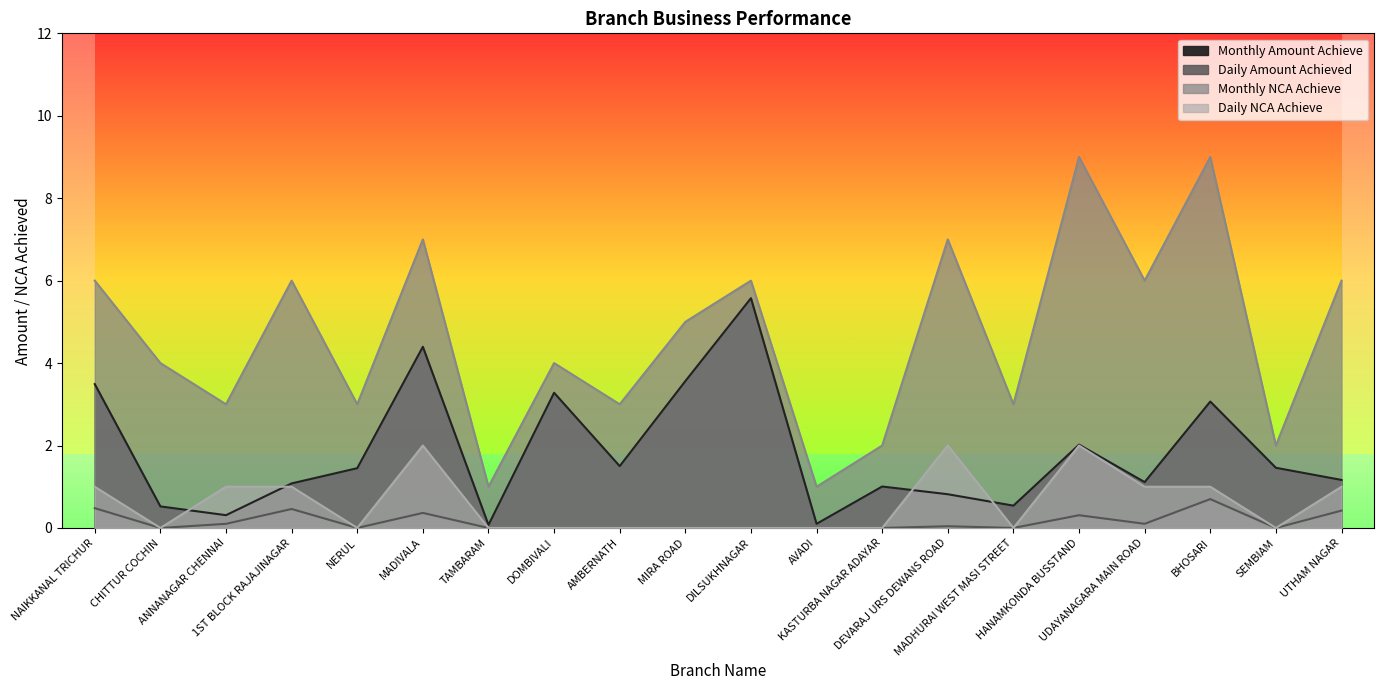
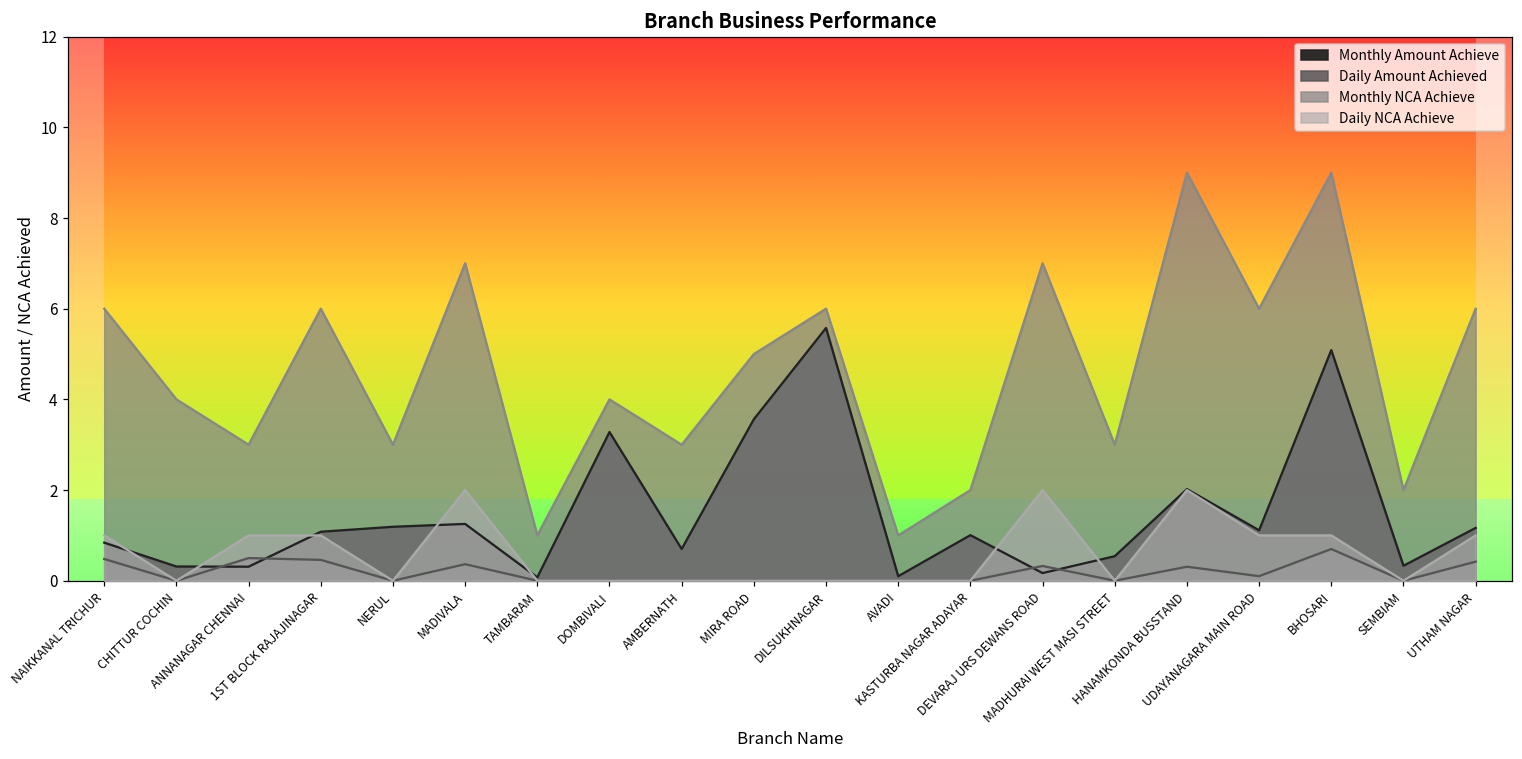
  {
    "Monthly Amount Achieve": {
-     "NAIKKANAL TRICHUR": 3.5,
-     "CHITTUR COCHIN": 0.5,
+     "NAIKKANAL TRICHUR": 0.8,
+     "CHITTUR COCHIN": 0.3,
      "ANNANAGAR CHENNAI": 0.3,
      "1ST BLOCK RAJAJINAGAR": 1.1,
-     "NERUL": 1.5,
-     "MADIVALA": 4.4,
+     "NERUL": 1.2,
+     "MADIVALA": 1.3,
      "TAMBARAM": 0.1,
      "DOMBIVALI": 3.3,
-     "AMBERNATH": 1.5,
+     "AMBERNATH": 0.7,
      "MIRA ROAD": 3.6,
      "DILSUKHNAGAR": 5.6,
      "AVADI": 0.1,
      "KASTURBA NAGAR ADAYAR": 1.0,
-     "DEVARAJ URS DEWANS ROAD": 0.8,
+     "DEVARAJ URS DEWANS ROAD": 0.2,
      "MADHURAI WEST MASI STREET": 0.5,
      "UDAYANAGARA MAIN ROAD": 1.1,
-     "BHOSARI": 3.1,
-     "SEMBIAM": 1.5,
+     "BHOSARI": 5.1,
+     "SEMBIAM": 0.3,
      "UTHAM NAGAR": 1.2
    },
    "Daily Amount Achieved": {
      "NAIKKANAL TRICHUR": 0.5,
-     "ANNANAGAR CHENNAI": 0.1,
+     "ANNANAGAR CHENNAI": 0.5,
      "1ST BLOCK RAJAJINAGAR": 0.5,
      "MADIVALA": 0.4,
-     "DEVARAJ URS DEWANS ROAD": 0.0,
+     "DEVARAJ URS DEWANS ROAD": 0.3,
      "HANAMKONDA BUSSTAND": 0.3,
      "UDAYANAGARA MAIN ROAD": 0.1,
      "BHOSARI": 0.7,
      "UTHAM NAGAR": 0.4
    }
  }
